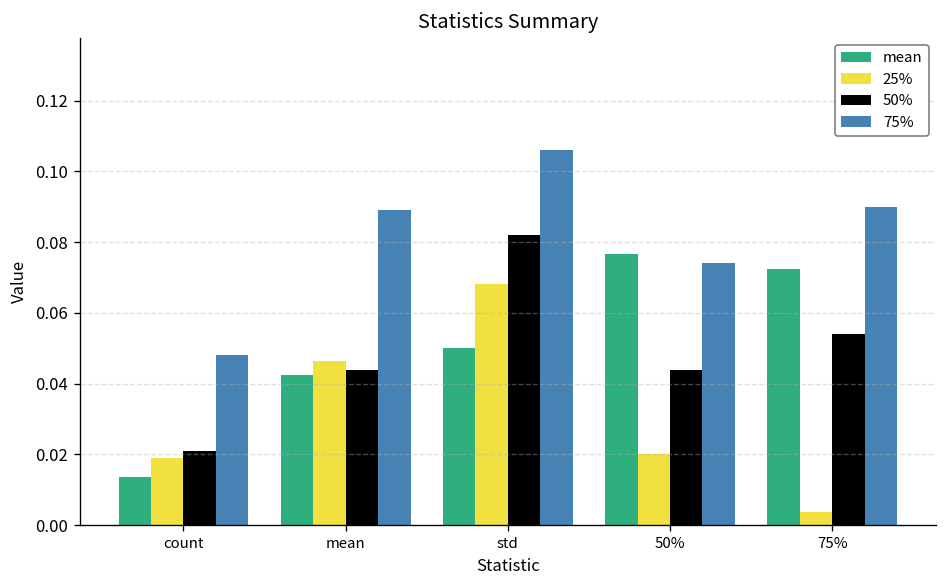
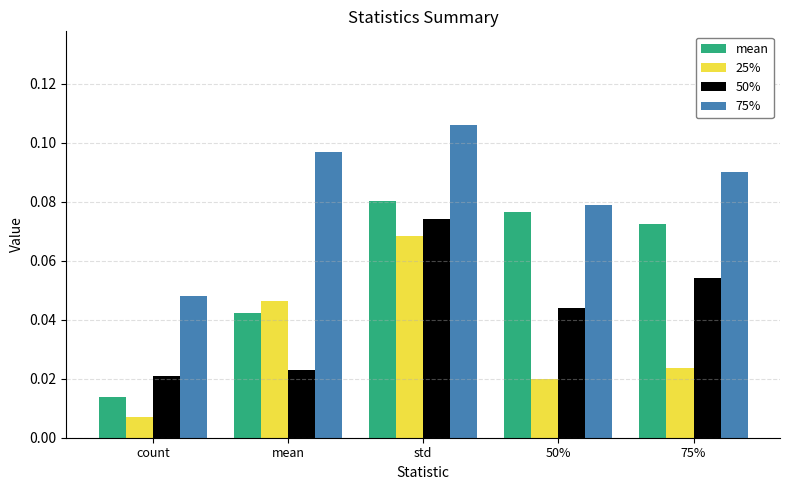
  {
    "mean": {
      "count": 0.014,
      "mean": 0.042,
-     "std": 0.050,
+     "std": 0.080,
      "50%": 0.077,
      "75%": 0.072
    },
    "25%": {
-     "count": 0.019,
+     "count": 0.007,
      "mean": 0.047,
      "std": 0.068,
      "50%": 0.020,
-     "75%": 0.004
+     "75%": 0.024
    },
    "50%": {
      "count": 0.021,
-     "mean": 0.044,
-     "std": 0.082,
+     "mean": 0.023,
+     "std": 0.074,
      "50%": 0.044,
      "75%": 0.054
    },
    "75%": {
      "count": 0.048,
-     "mean": 0.089,
+     "mean": 0.097,
      "std": 0.106,
-     "50%": 0.074,
+     "50%": 0.079,
      "75%": 0.090
    }
  }
